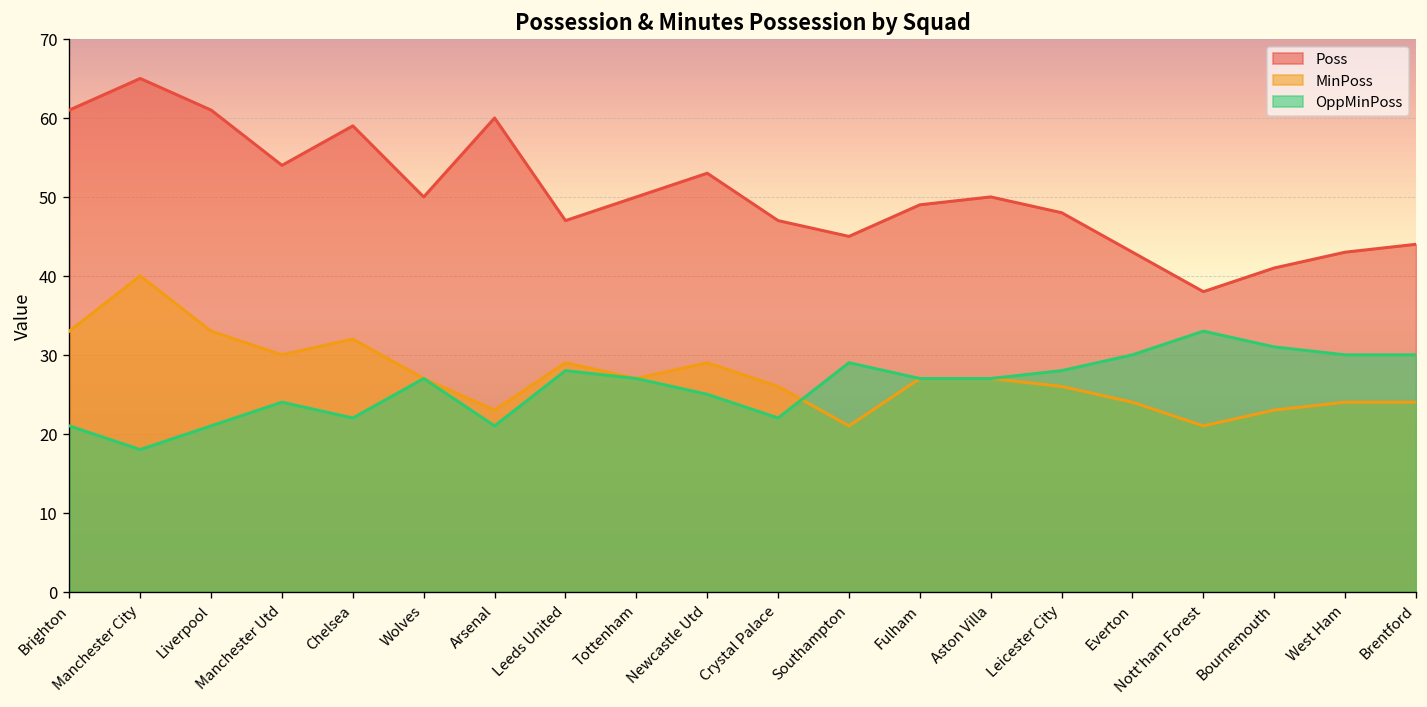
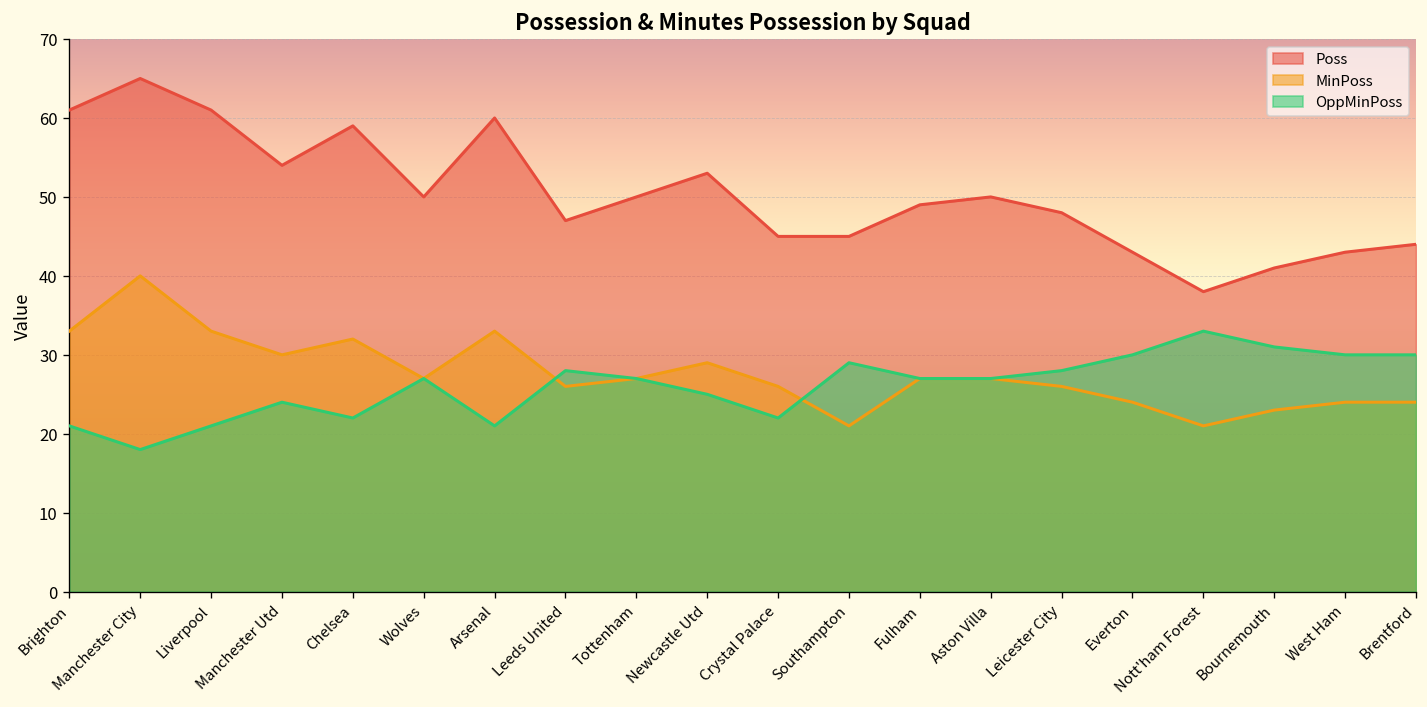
  {
    "Poss": {
      "Brighton": 61,
      "Manchester City": 65,
      "Liverpool": 61,
      "Manchester Utd": 54,
      "Chelsea": 59,
      "Wolves": 50,
      "Arsenal": 60,
      "Leeds United": 47,
      "Tottenham": 50,
      "Newcastle Utd": 53,
-     "Crystal Palace": 47,
+     "Crystal Palace": 45,
      "Southampton": 45,
      "Fulham": 49,
      "Aston Villa": 50,
      "Leicester City": 48,
      "Everton": 43,
      "Nott'ham Forest": 38,
      "Bournemouth": 41,
      "West Ham": 43,
      "Brentford": 44
    },
    "MinPoss": {
      "Brighton": 33,
      "Manchester City": 40,
      "Liverpool": 33,
      "Manchester Utd": 30,
      "Chelsea": 32,
-     "Arsenal": 23,
-     "Leeds United": 29,
+     "Arsenal": 33,
+     "Leeds United": 26,
      "Newcastle Utd": 29,
      "Crystal Palace": 26,
      "Southampton": 21,
      "Leicester City": 26,
      "Everton": 24,
      "Nott'ham Forest": 21,
      "Bournemouth": 23,
      "West Ham": 24,
      "Brentford": 24
    },
    "OppMinPoss": {
      "Brighton": 21,
      "Manchester City": 18,
      "Liverpool": 21,
      "Manchester Utd": 24,
      "Chelsea": 22,
      "Arsenal": 21,
      "Leeds United": 28,
      "Newcastle Utd": 25,
      "Crystal Palace": 22,
      "Southampton": 29,
      "Leicester City": 28,
      "Everton": 30,
      "Nott'ham Forest": 33,
      "Bournemouth": 31,
      "West Ham": 30,
      "Brentford": 30
    }
  }
